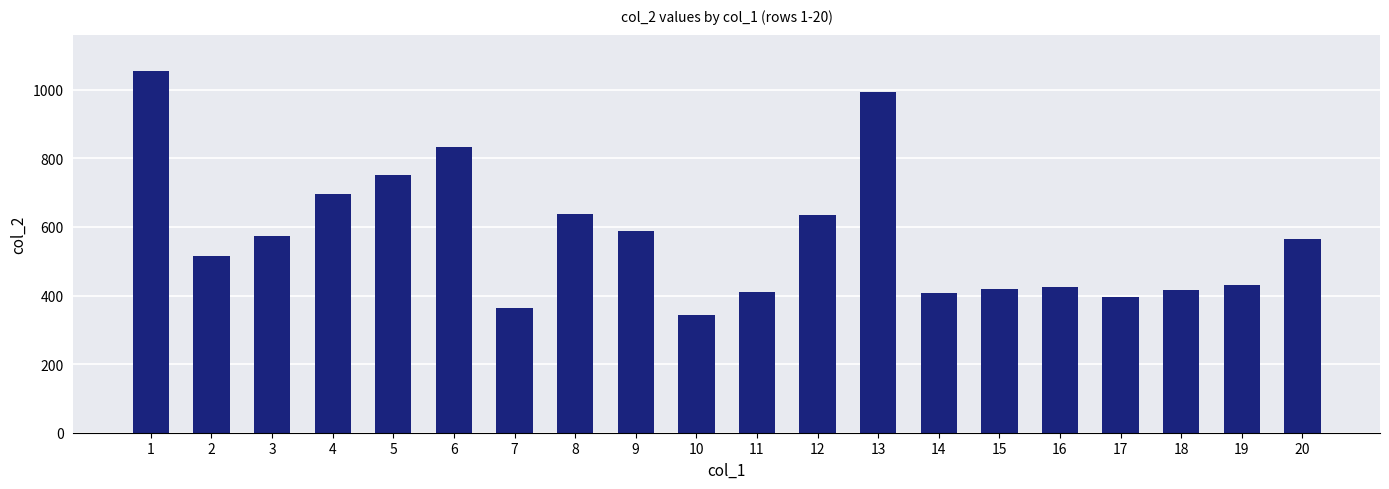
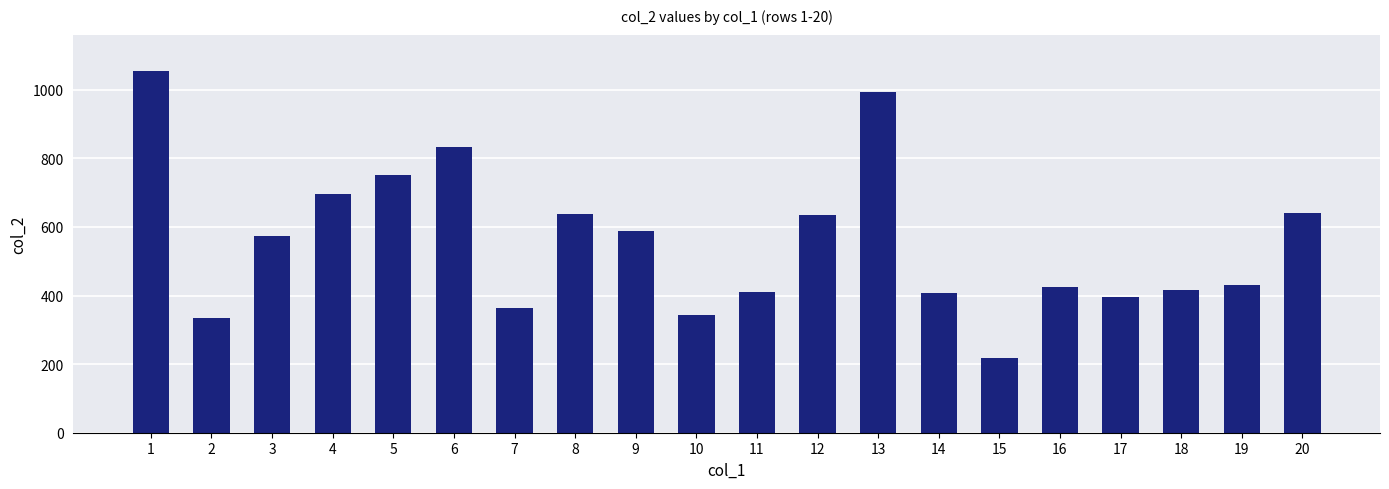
  {
    "1": 1060,
-   "2": 510,
+   "2": 330,
    "3": 570,
    "4": 700,
    "5": 750,
    "6": 830,
    "7": 370,
    "8": 640,
    "9": 590,
    "10": 340,
    "11": 410,
    "12": 630,
    "13": 990,
    "14": 410,
-   "15": 420,
+   "15": 220,
    "16": 420,
    "17": 400,
    "18": 420,
    "19": 430,
-   "20": 560
+   "20": 640
  }
